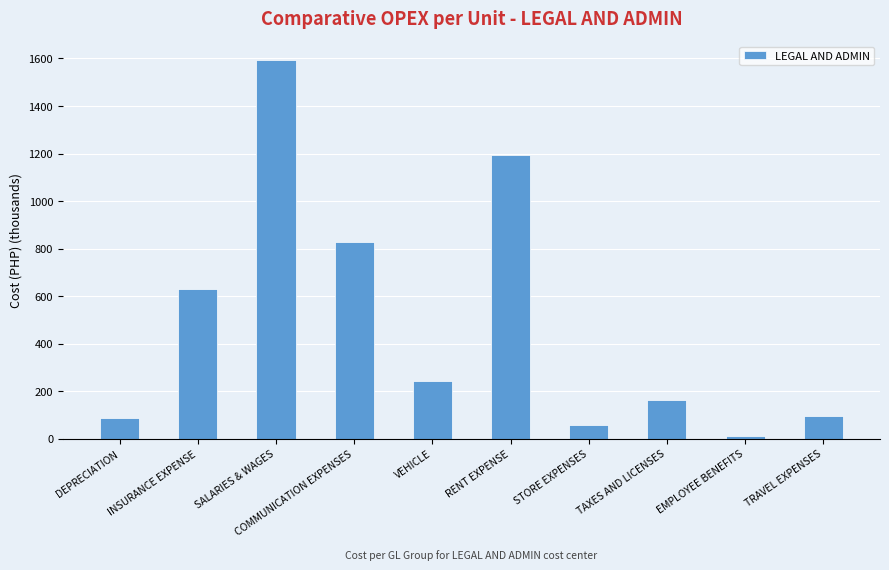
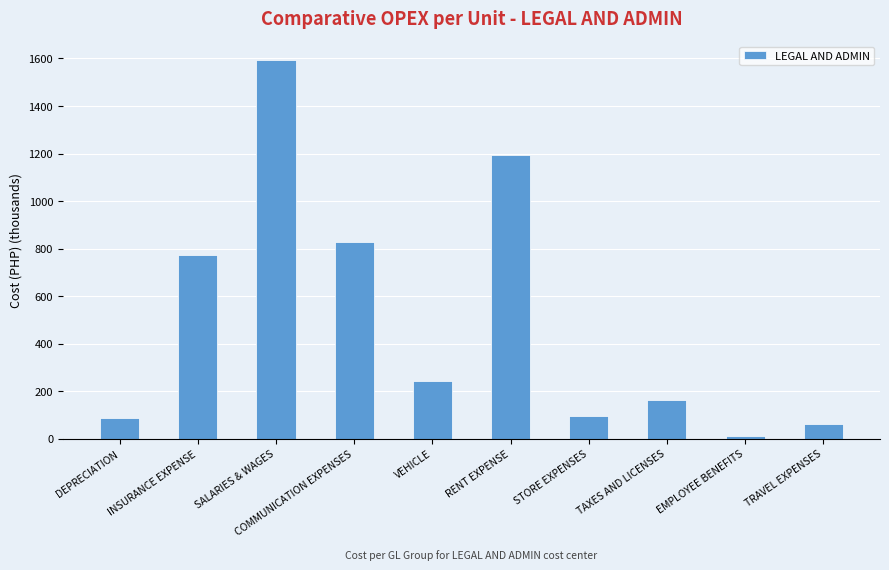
  {
    "DEPRECIATION": 90,
-   "INSURANCE EXPENSE": 630,
+   "INSURANCE EXPENSE": 770,
    "SALARIES & WAGES": 1590,
    "COMMUNICATION EXPENSES": 830,
    "VEHICLE": 240,
    "RENT EXPENSE": 1190,
-   "STORE EXPENSES": 60,
+   "STORE EXPENSES": 90,
    "TAXES AND LICENSES": 160,
    "EMPLOYEE BENEFITS": 10,
-   "TRAVEL EXPENSES": 90
+   "TRAVEL EXPENSES": 60
  }
